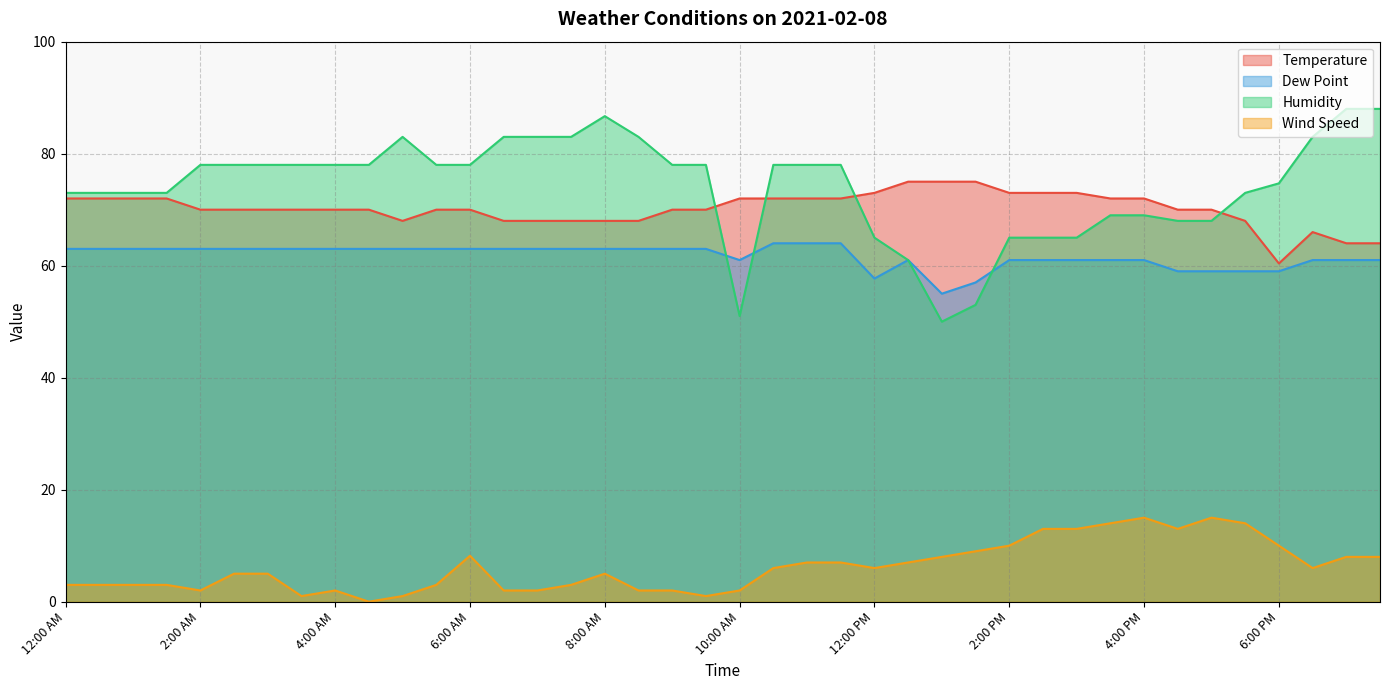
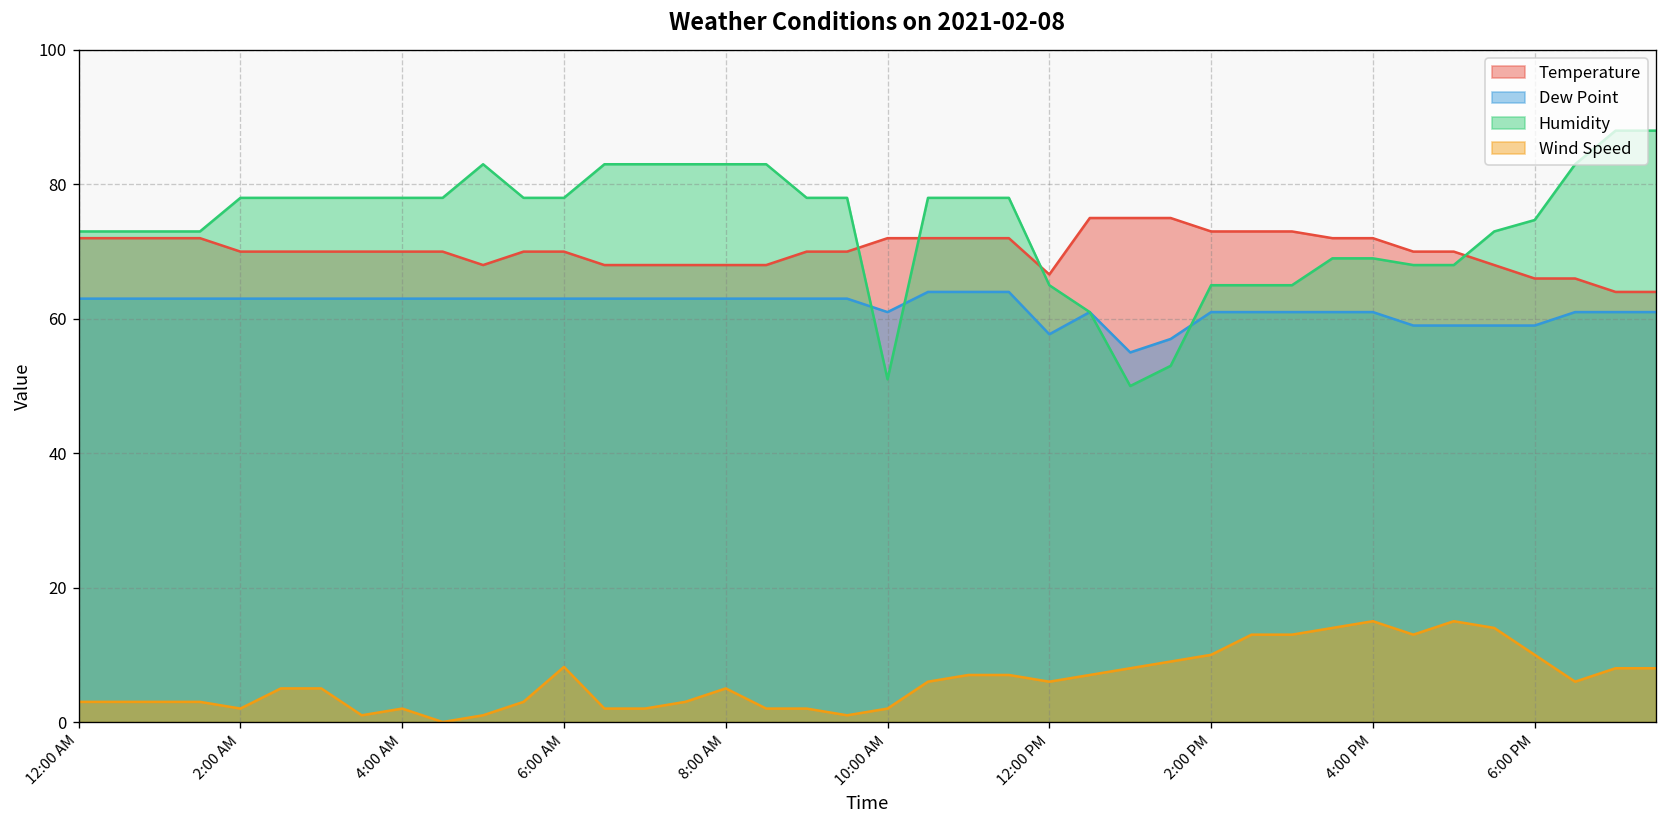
  {
    "Temperature": {
      "12:00 AM": 72,
      "2:00 AM": 70,
      "4:00 AM": 70,
      "6:00 AM": 70,
      "8:00 AM": 68,
      "10:00 AM": 72,
-     "12:00 PM": 73,
+     "12:00 PM": 67,
      "2:00 PM": 73,
      "4:00 PM": 72,
-     "6:00 PM": 60
+     "6:00 PM": 66
    },
    "Dew Point": {
      "12:00 AM": 63,
      "2:00 AM": 63,
      "4:00 AM": 63,
      "6:00 AM": 63,
      "8:00 AM": 63,
      "10:00 AM": 61,
      "12:00 PM": 58,
      "2:00 PM": 61,
      "4:00 PM": 61,
      "6:00 PM": 59
    },
    "Humidity": {
      "12:00 AM": 73,
      "2:00 AM": 78,
      "4:00 AM": 78,
      "6:00 AM": 78,
-     "8:00 AM": 87,
+     "8:00 AM": 83,
      "10:00 AM": 51,
      "12:00 PM": 65,
      "2:00 PM": 65,
      "4:00 PM": 69,
      "6:00 PM": 75
    },
    "Wind Speed": {
      "12:00 AM": 3,
      "2:00 AM": 2,
      "4:00 AM": 2,
      "6:00 AM": 8,
      "8:00 AM": 5,
      "10:00 AM": 2,
      "12:00 PM": 6,
      "2:00 PM": 10,
      "4:00 PM": 15,
      "6:00 PM": 10
    }
  }
